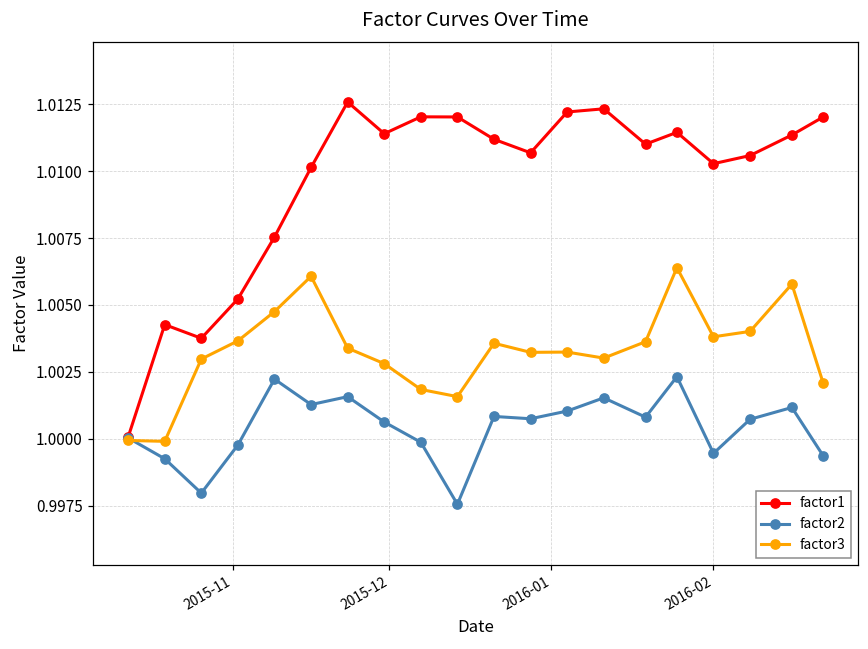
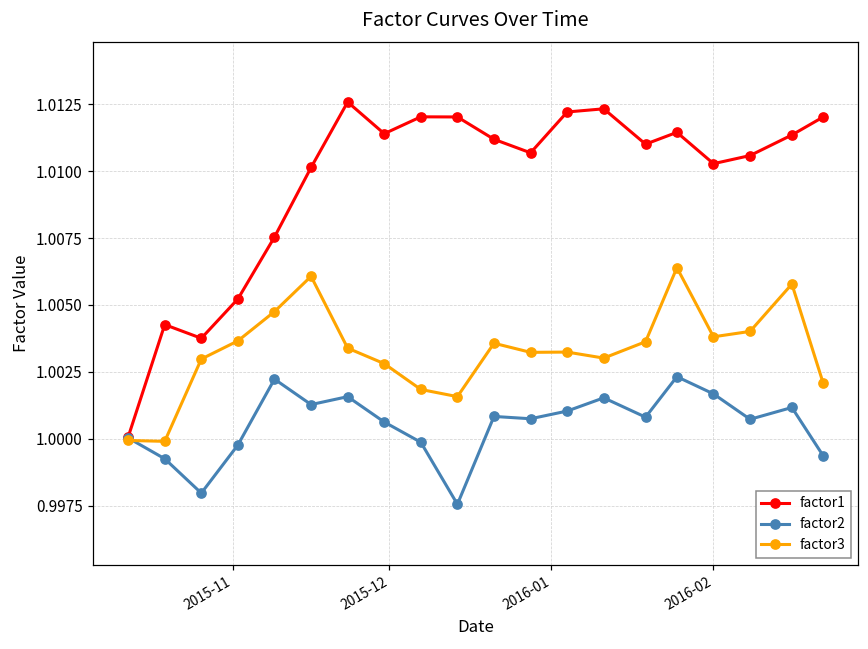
  {
    "factor1": {
      "2016-02": 1.0103
    },
    "factor2": {
-     "2016-02": 0.9995
+     "2016-02": 1.0017
    },
    "factor3": {
      "2016-02": 1.0038
    }
  }
